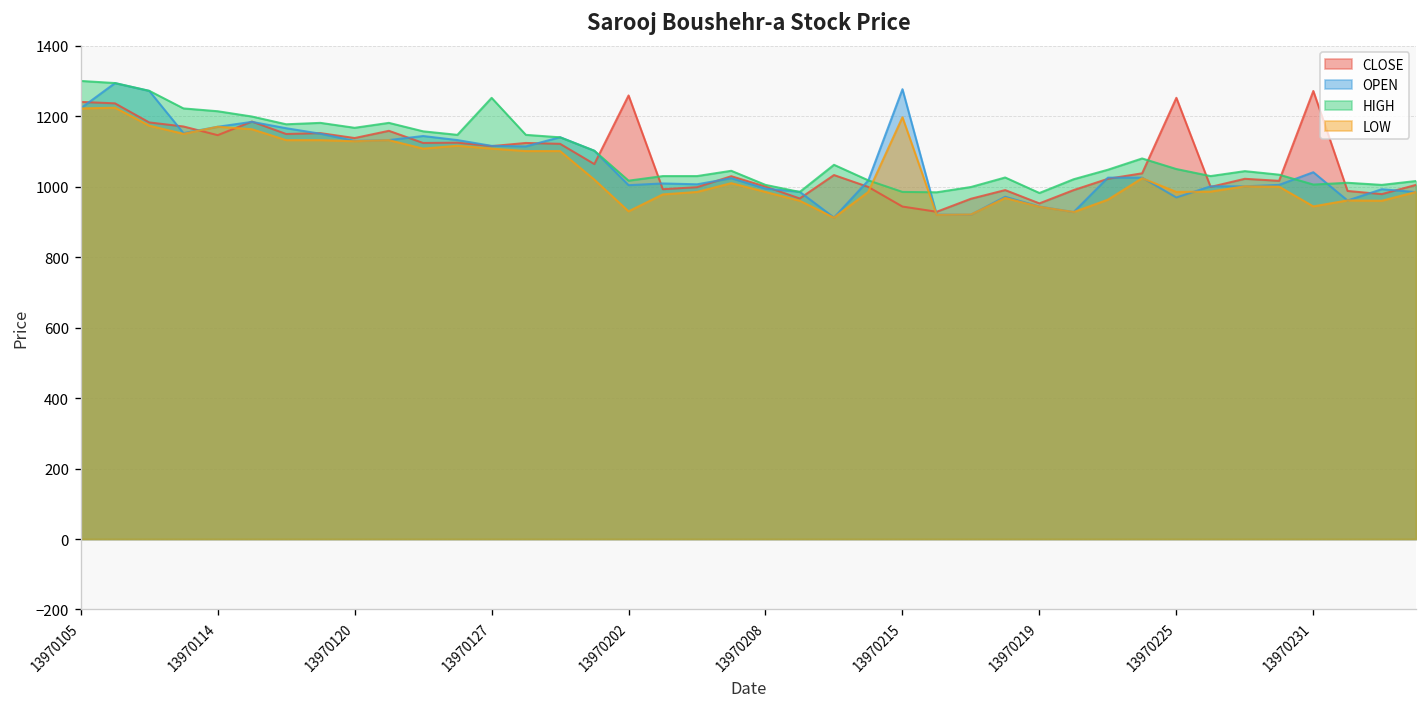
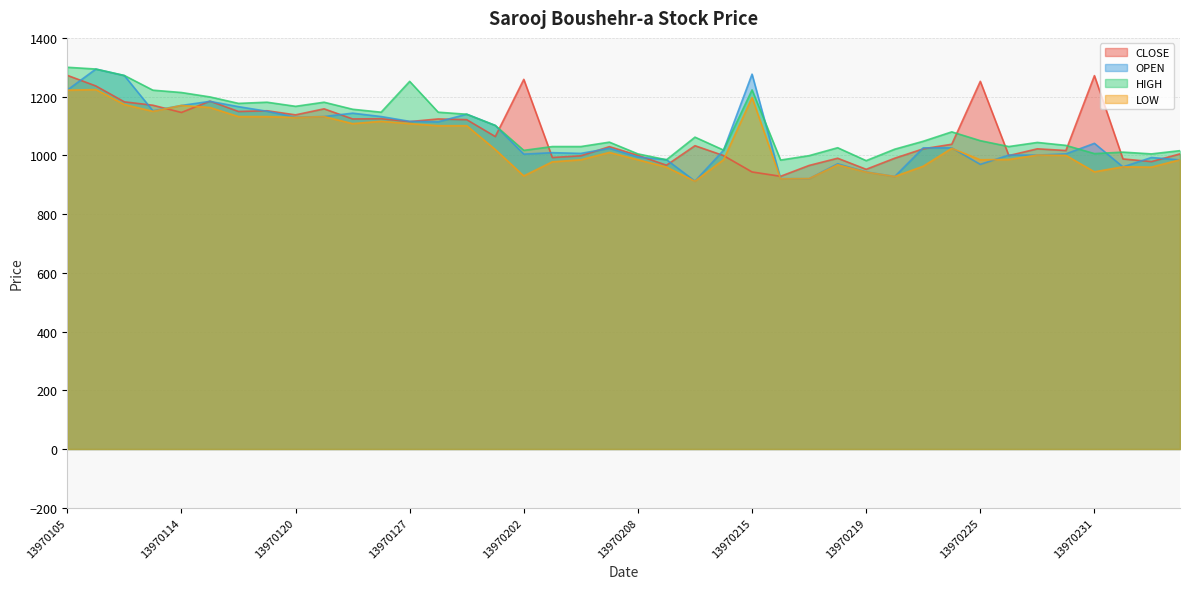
  {
    "CLOSE": {
-     "13970105": 1240,
+     "13970105": 1270,
      "13970114": 1150,
      "13970202": 1260,
      "13970215": 940,
      "13970219": 950,
      "13970225": 1250,
      "13970231": 1270
    },
    "OPEN": {
      "13970202": 1000,
      "13970215": 1280,
      "13970225": 970,
      "13970231": 1040
    },
    "HIGH": {
      "13970105": 1300,
      "13970114": 1210,
      "13970120": 1170,
      "13970127": 1250,
      "13970202": 1020,
-     "13970215": 990,
+     "13970215": 1220,
      "13970219": 980,
      "13970225": 1050,
      "13970231": 1010
    },
    "LOW": {
      "13970202": 930,
      "13970208": 990,
      "13970215": 1200,
      "13970225": 990,
      "13970231": 940
    }
  }
